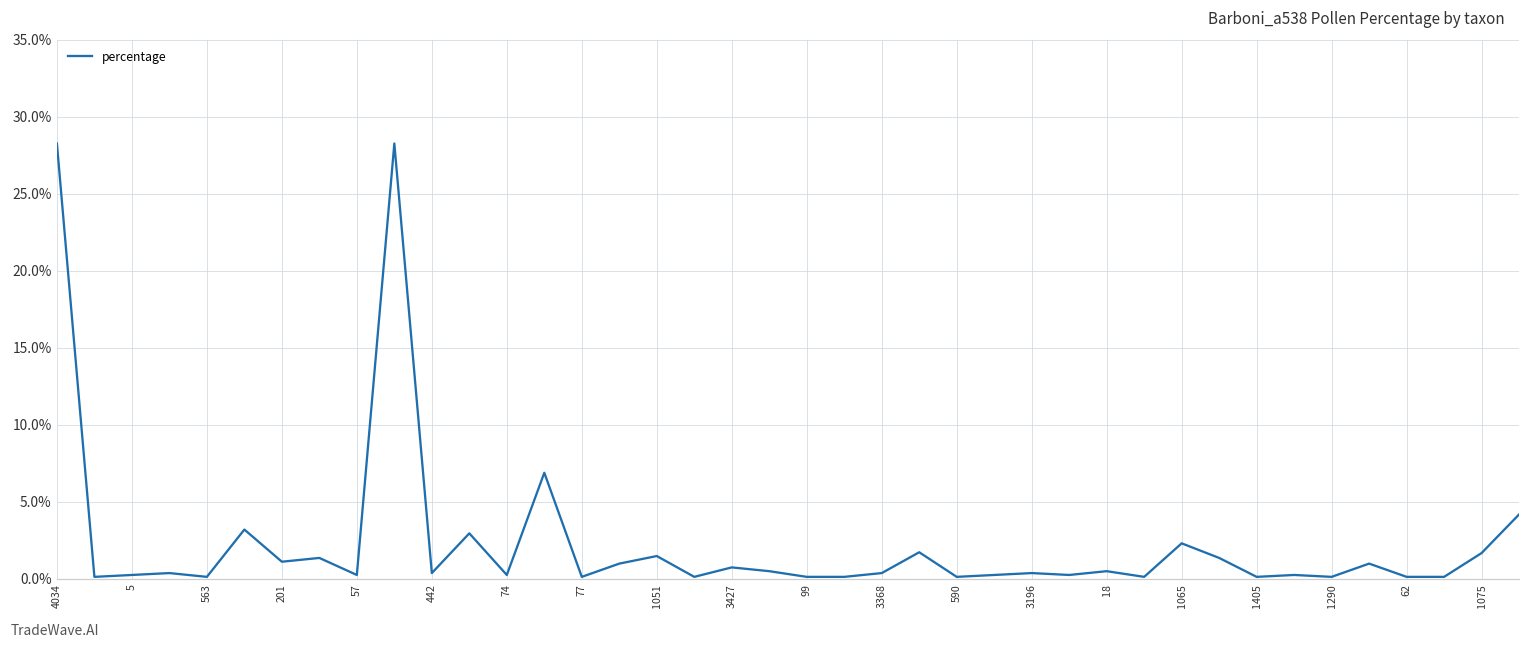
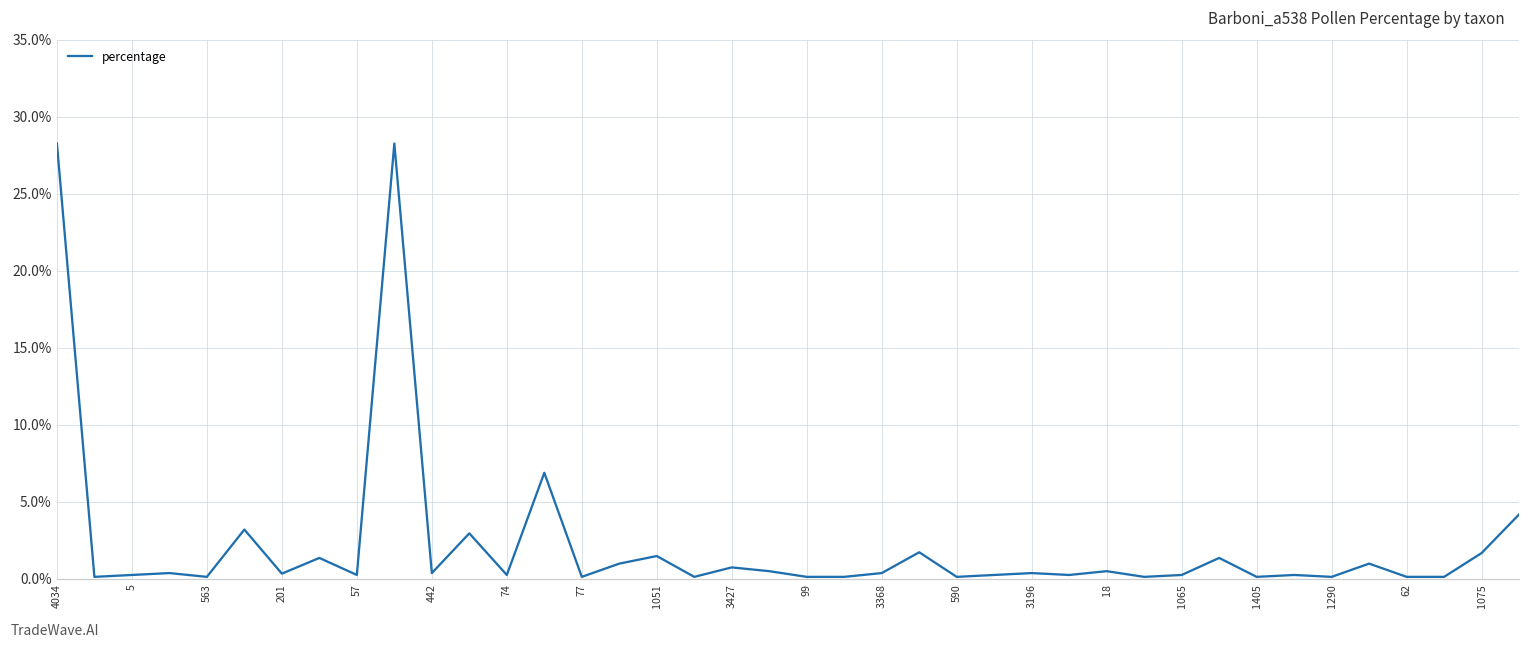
  {
    "4034": "28.3%",
    "563": "0.1%",
-   "201": "1.1%",
+   "201": "0.3%",
    "57": "0.2%",
    "442": "0.4%",
    "74": "0.2%",
    "77": "0.1%",
    "1051": "1.5%",
    "3427": "0.7%",
    "99": "0.1%",
    "3368": "0.4%",
    "590": "0.1%",
    "3196": "0.4%",
    "18": "0.5%",
-   "1065": "2.3%",
+   "1065": "0.2%",
    "1405": "0.1%",
    "1290": "0.1%",
    "62": "0.1%",
    "1075": "1.7%"
  }
